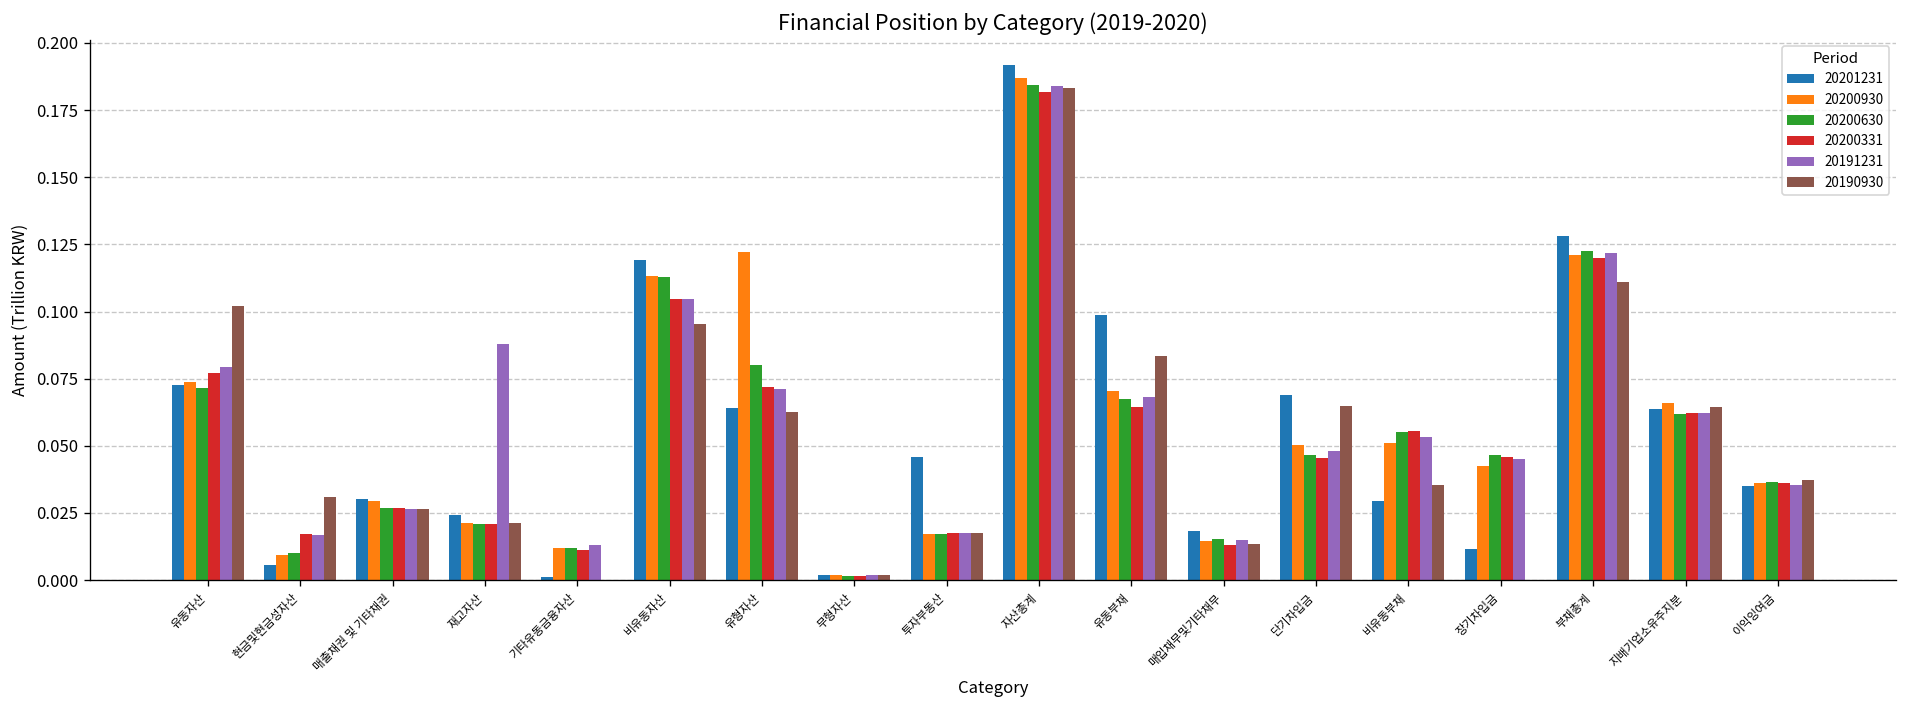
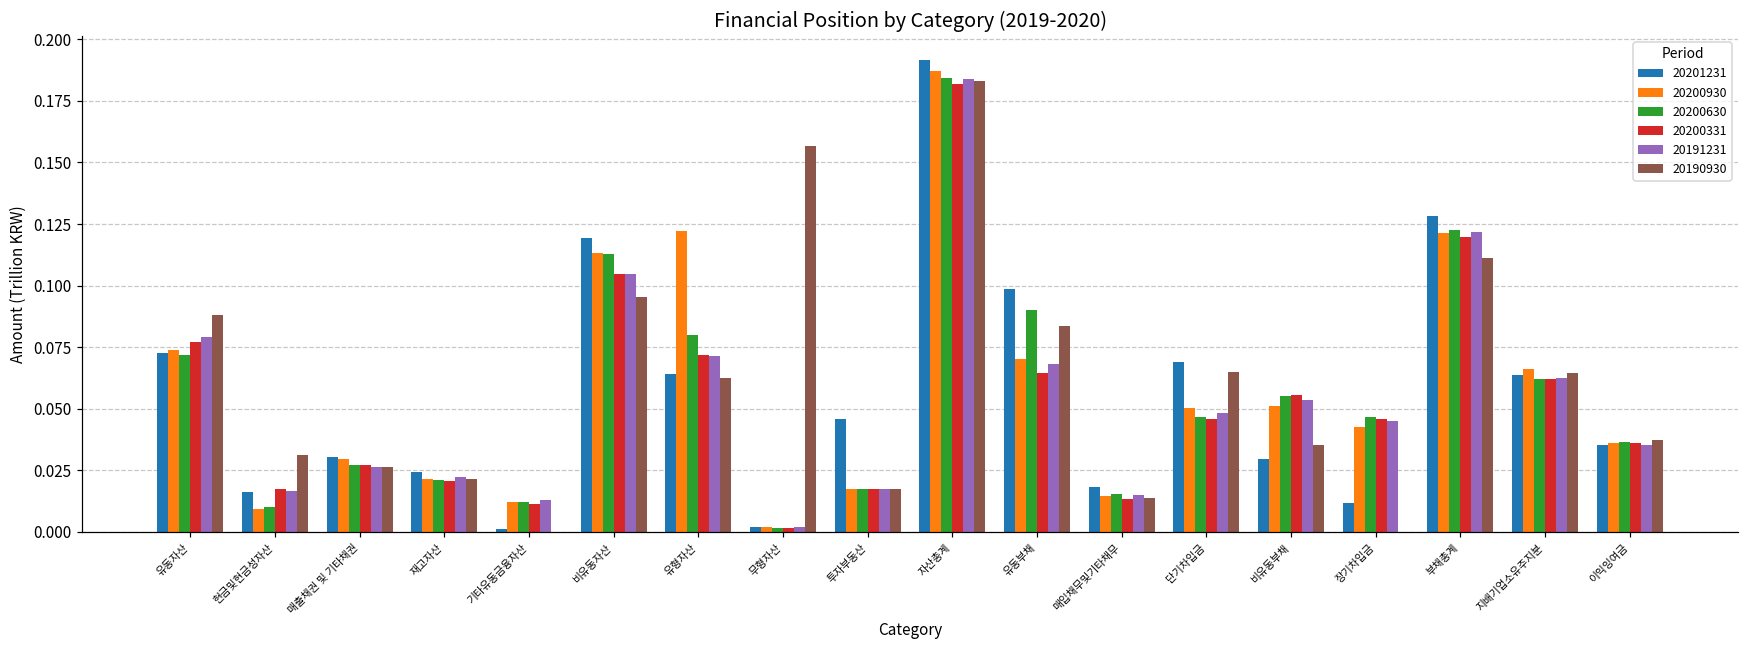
  {
    "20201231": {
      "유동자산": 0.073,
-     "현금및현금성자산": 0.005,
+     "현금및현금성자산": 0.016,
      "매출채권 및 기타채권": 0.030,
      "재고자산": 0.024,
      "기타유동금융자산": 0.001,
      "비유동자산": 0.119,
      "유형자산": 0.064,
      "무형자산": 0.002,
      "투자부동산": 0.046,
      "자산총계": 0.192,
      "유동부채": 0.099,
      "매입채무및기타채무": 0.018,
      "단기차입금": 0.069,
      "비유동부채": 0.029,
      "장기차입금": 0.012,
      "부채총계": 0.128,
      "지배기업소유주지분": 0.064,
      "이익잉여금": 0.035
    },
    "20200930": {
      "유동자산": 0.074,
      "현금및현금성자산": 0.009,
      "매출채권 및 기타채권": 0.029,
      "재고자산": 0.021,
      "기타유동금융자산": 0.012,
      "비유동자산": 0.113,
      "유형자산": 0.122,
      "무형자산": 0.002,
      "투자부동산": 0.017,
      "자산총계": 0.187,
      "유동부채": 0.070,
      "매입채무및기타채무": 0.015,
      "단기차입금": 0.050,
      "비유동부채": 0.051,
      "장기차입금": 0.043,
      "부채총계": 0.121,
      "지배기업소유주지분": 0.066,
      "이익잉여금": 0.036
    },
    "20200630": {
      "유동자산": 0.072,
      "현금및현금성자산": 0.010,
      "매출채권 및 기타채권": 0.027,
      "재고자산": 0.021,
      "기타유동금융자산": 0.012,
      "비유동자산": 0.113,
      "유형자산": 0.080,
      "무형자산": 0.002,
      "투자부동산": 0.017,
      "자산총계": 0.184,
-     "유동부채": 0.067,
+     "유동부채": 0.090,
      "매입채무및기타채무": 0.015,
      "단기차입금": 0.047,
      "비유동부채": 0.055,
      "장기차입금": 0.046,
      "부채총계": 0.122,
      "지배기업소유주지분": 0.062,
      "이익잉여금": 0.036
    },
    "20200331": {
      "유동자산": 0.077,
      "현금및현금성자산": 0.017,
      "매출채권 및 기타채권": 0.027,
      "재고자산": 0.021,
      "기타유동금융자산": 0.011,
      "비유동자산": 0.105,
      "유형자산": 0.072,
      "무형자산": 0.002,
      "투자부동산": 0.017,
      "자산총계": 0.182,
      "유동부채": 0.064,
      "매입채무및기타채무": 0.013,
      "단기차입금": 0.046,
      "비유동부채": 0.055,
      "장기차입금": 0.046,
      "부채총계": 0.120,
      "지배기업소유주지분": 0.062,
      "이익잉여금": 0.036
    },
    "20191231": {
      "유동자산": 0.079,
      "현금및현금성자산": 0.017,
      "매출채권 및 기타채권": 0.026,
-     "재고자산": 0.088,
+     "재고자산": 0.022,
      "기타유동금융자산": 0.013,
      "비유동자산": 0.105,
      "유형자산": 0.071,
      "무형자산": 0.002,
      "투자부동산": 0.017,
      "자산총계": 0.184,
      "유동부채": 0.068,
      "매입채무및기타채무": 0.015,
      "단기차입금": 0.048,
      "비유동부채": 0.053,
      "장기차입금": 0.045,
      "부채총계": 0.122,
      "지배기업소유주지분": 0.062,
      "이익잉여금": 0.035
    },
    "20190930": {
-     "유동자산": 0.102,
+     "유동자산": 0.088,
      "현금및현금성자산": 0.031,
      "매출채권 및 기타채권": 0.026,
      "재고자산": 0.021,
      "기타유동금융자산": 0.000,
      "비유동자산": 0.095,
      "유형자산": 0.062,
-     "무형자산": 0.002,
+     "무형자산": 0.157,
      "투자부동산": 0.017,
      "자산총계": 0.183,
      "유동부채": 0.084,
      "매입채무및기타채무": 0.014,
      "단기차입금": 0.065,
      "비유동부채": 0.035,
      "장기차입금": 0.000,
      "부채총계": 0.111,
      "지배기업소유주지분": 0.064,
      "이익잉여금": 0.037
    }
  }
